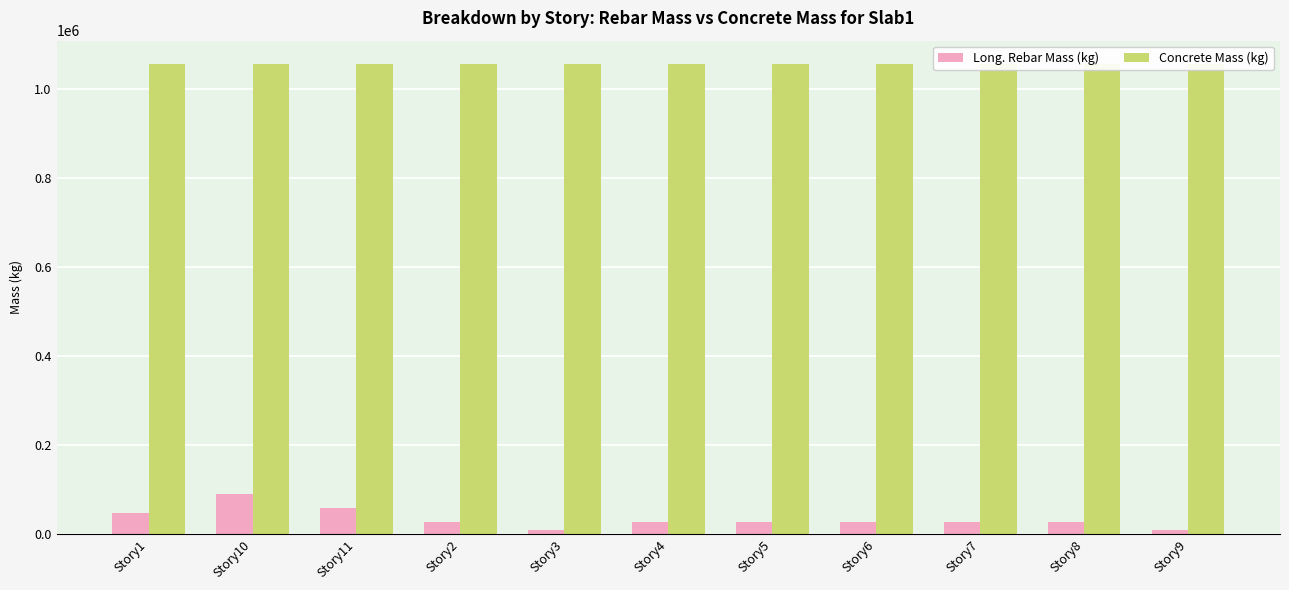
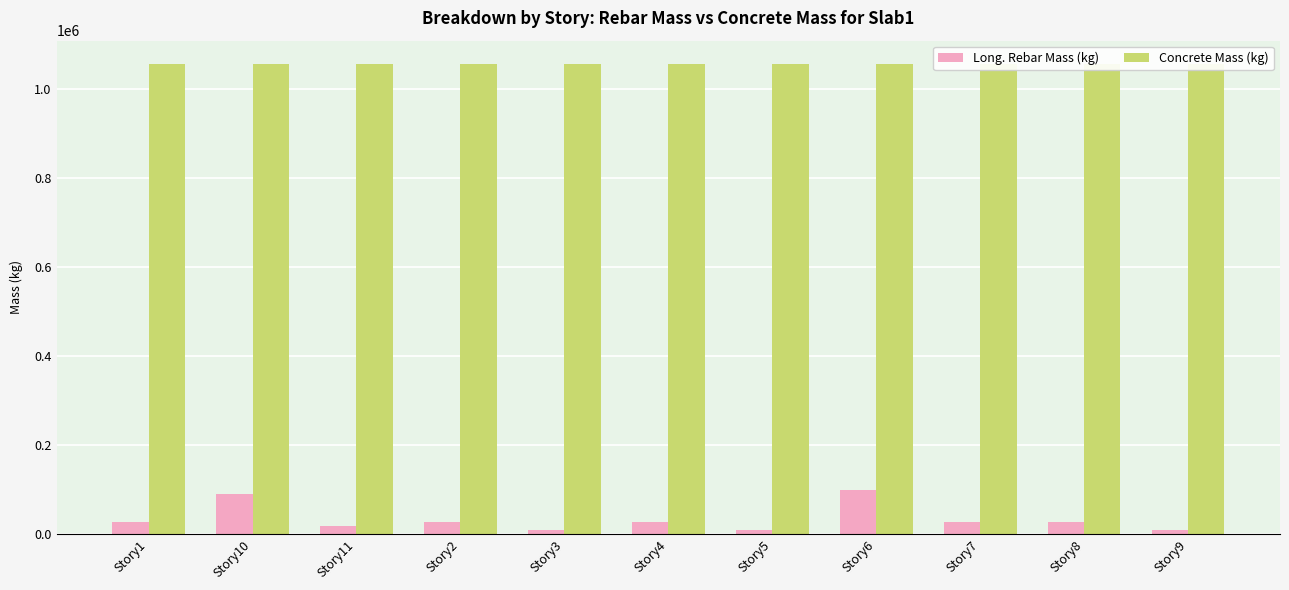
  {
    "Long. Rebar Mass (kg)": {
-     "Story1": 50000,
+     "Story1": 30000,
      "Story10": 90000,
-     "Story11": 60000,
+     "Story11": 20000,
      "Story2": 30000,
      "Story3": 10000,
      "Story4": 30000,
-     "Story5": 30000,
-     "Story6": 30000,
+     "Story5": 10000,
+     "Story6": 100000,
      "Story7": 30000,
      "Story8": 30000,
      "Story9": 10000
    },
    "Concrete Mass (kg)": {
      "Story1": 1060000,
      "Story10": 1060000,
      "Story11": 1060000,
      "Story2": 1060000,
      "Story3": 1060000,
      "Story4": 1060000,
      "Story5": 1060000,
      "Story6": 1060000
    }
  }
